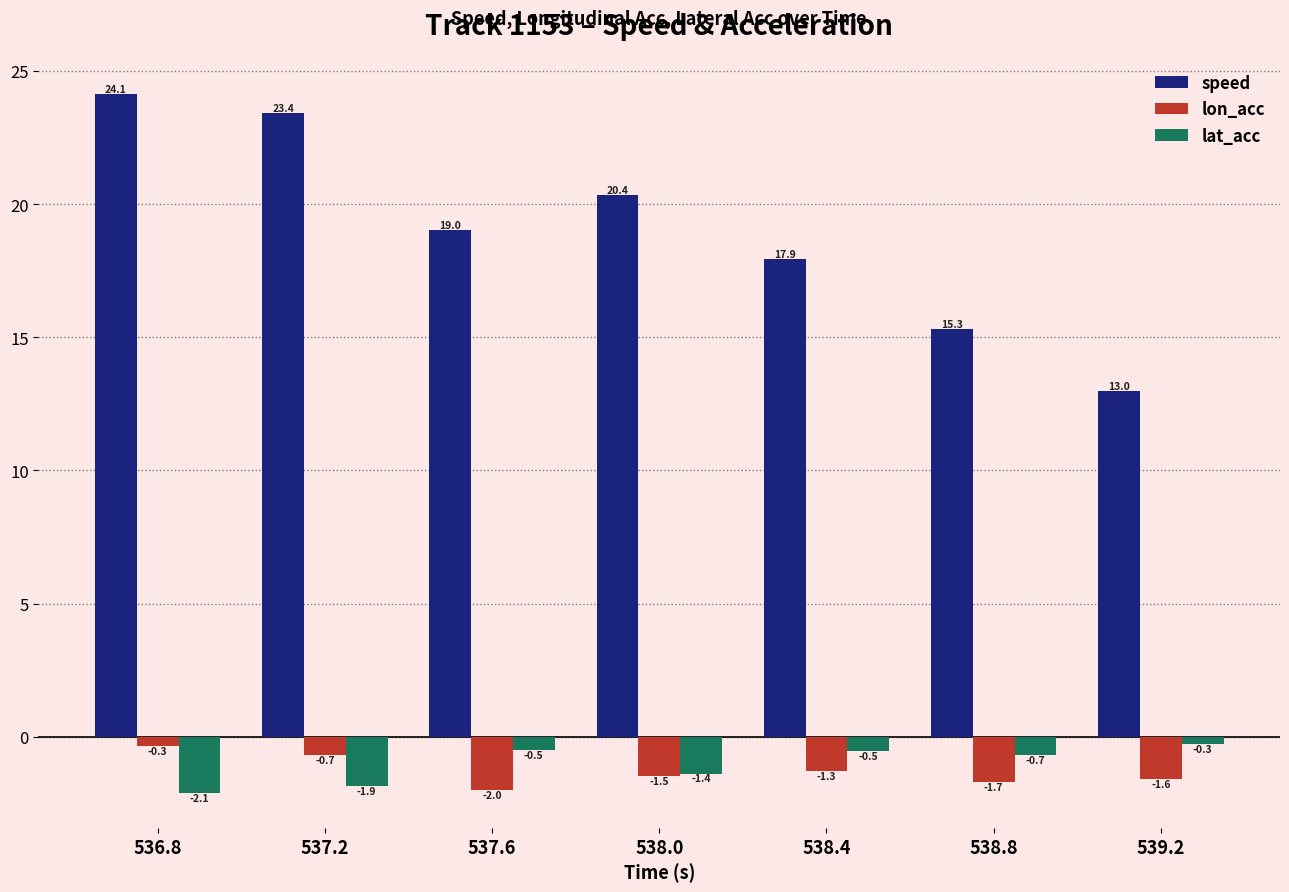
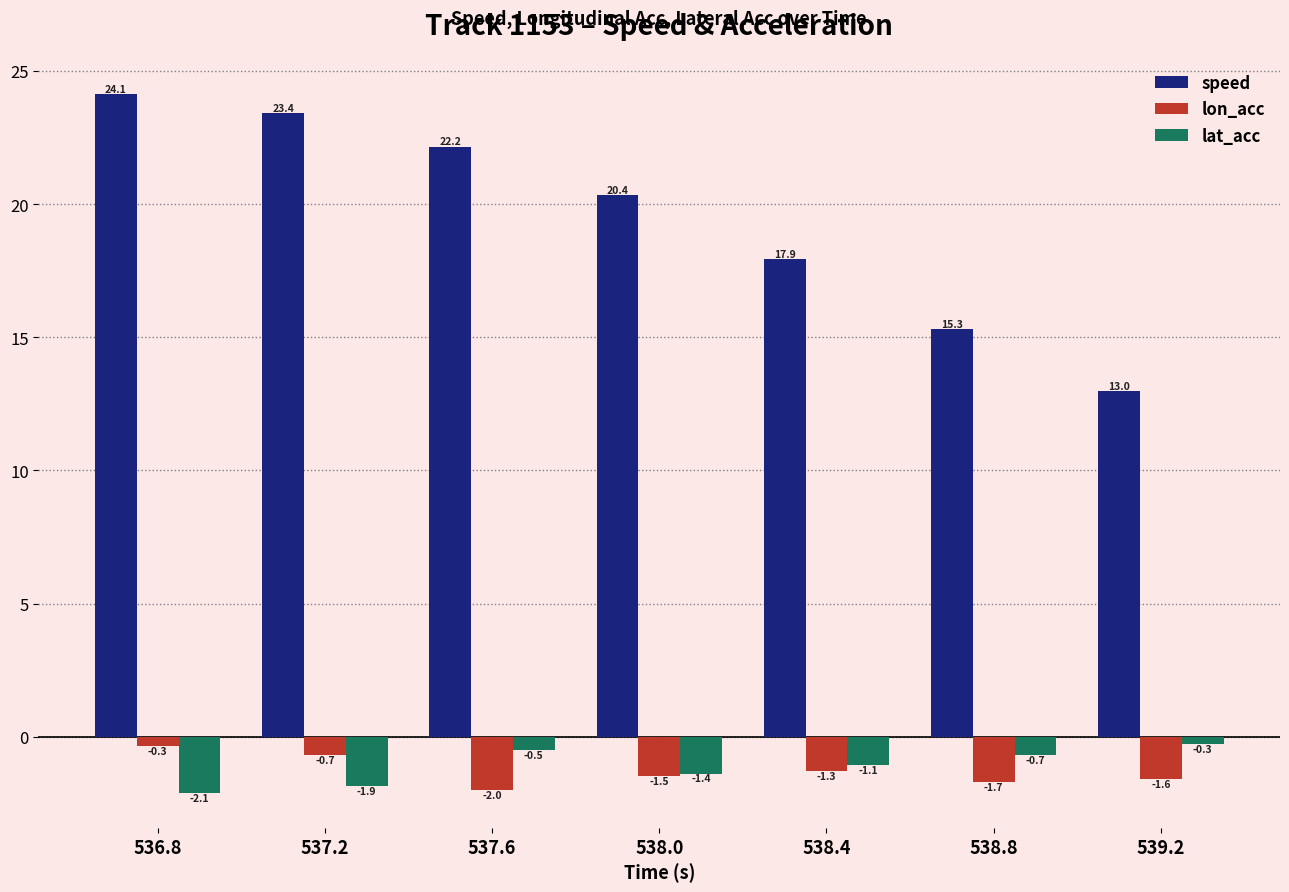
  {
    "speed": {
      "536.8": 24.1,
      "537.2": 23.4,
-     "537.6": 19.0,
+     "537.6": 22.2,
      "538.0": 20.4,
      "538.4": 17.9,
      "538.8": 15.3,
      "539.2": 13.0
    },
    "lon_acc": {
      "536.8": -0.3,
      "537.2": -0.7,
      "537.6": -2.0,
      "538.0": -1.5,
      "538.4": -1.3,
      "538.8": -1.7,
      "539.2": -1.6
    },
    "lat_acc": {
      "536.8": -2.1,
      "537.2": -1.9,
      "537.6": -0.5,
      "538.0": -1.4,
-     "538.4": -0.5,
+     "538.4": -1.1,
      "538.8": -0.7,
      "539.2": -0.3
    }
  }
